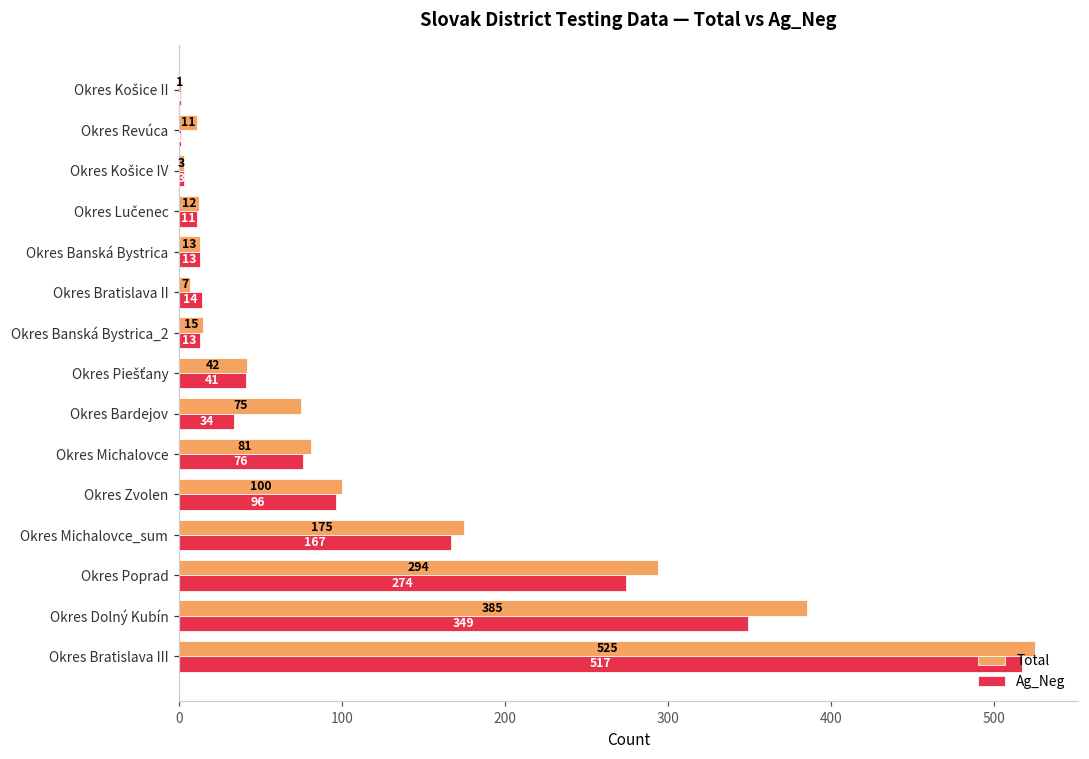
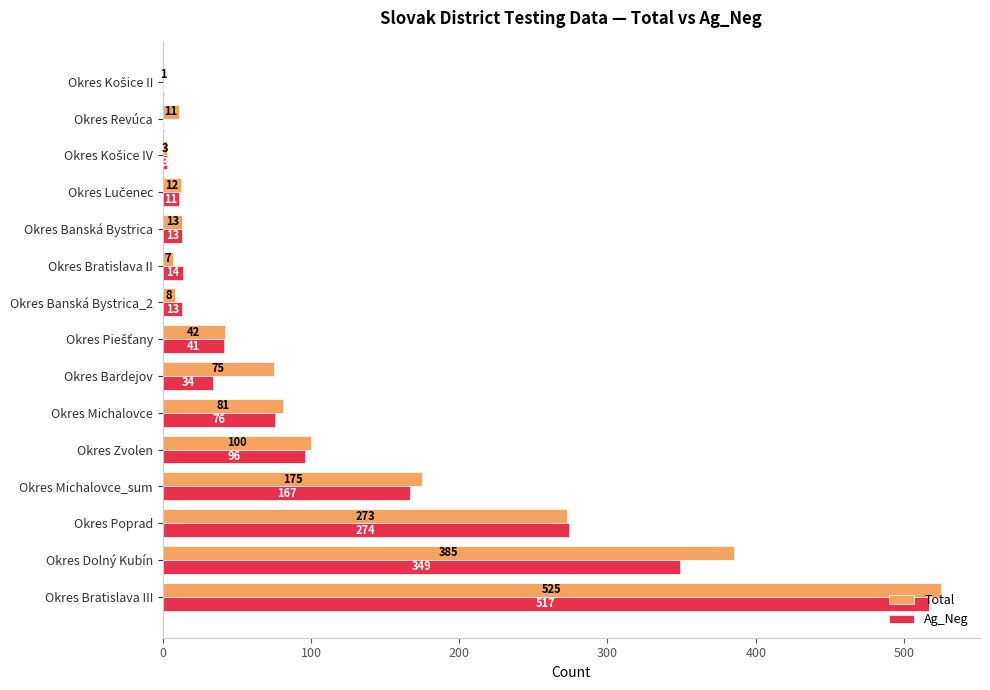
  {
    "Total": {
      "Okres Košice II": 1,
      "Okres Revúca": 11,
      "Okres Košice IV": 3,
      "Okres Lučenec": 12,
      "Okres Banská Bystrica": 13,
      "Okres Bratislava II": 7,
-     "Okres Banská Bystrica_2": 15,
+     "Okres Banská Bystrica_2": 8,
      "Okres Piešťany": 42,
      "Okres Bardejov": 75,
      "Okres Michalovce": 81,
      "Okres Zvolen": 100,
      "Okres Michalovce_sum": 175,
-     "Okres Poprad": 294,
+     "Okres Poprad": 273,
      "Okres Dolný Kubín": 385,
      "Okres Bratislava III": 525
    },
    "Ag_Neg": {
      "Okres Lučenec": 11,
      "Okres Banská Bystrica": 13,
      "Okres Bratislava II": 14,
      "Okres Banská Bystrica_2": 13,
      "Okres Piešťany": 41,
      "Okres Bardejov": 34,
      "Okres Michalovce": 76,
      "Okres Zvolen": 96,
      "Okres Michalovce_sum": 167,
      "Okres Poprad": 274,
      "Okres Dolný Kubín": 349,
      "Okres Bratislava III": 517
    }
  }
